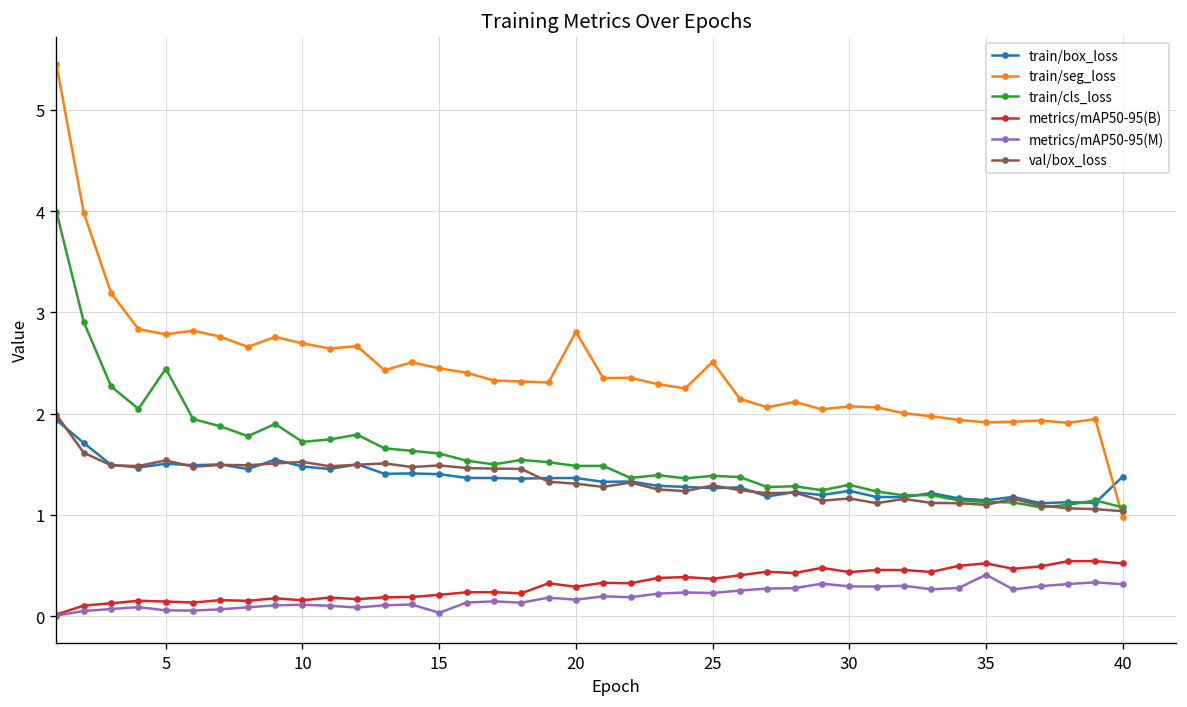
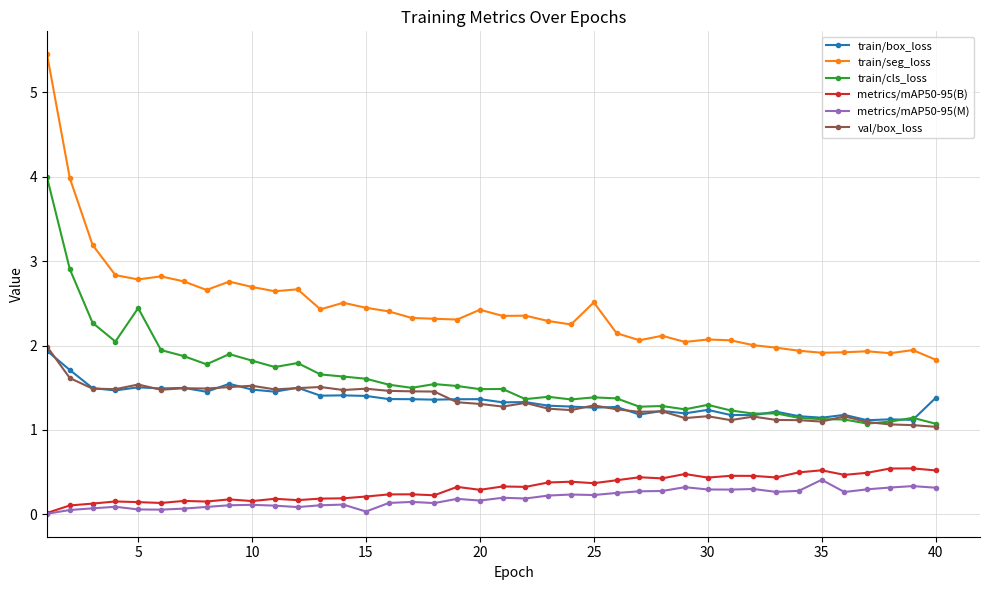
  {
    "train/box_loss": {
      "5": 1.5,
      "10": 1.5,
      "15": 1.4,
      "20": 1.4,
      "30": 1.2,
      "40": 1.4
    },
    "train/seg_loss": {
      "5": 2.8,
      "10": 2.7,
      "15": 2.4,
-     "20": 2.8,
+     "20": 2.4,
      "25": 2.5,
      "30": 2.1,
      "35": 1.9,
-     "40": 1.0
+     "40": 1.8
    },
    "train/cls_loss": {
      "5": 2.4,
-     "10": 1.7,
+     "10": 1.8,
      "15": 1.6,
      "20": 1.5,
      "25": 1.4,
      "30": 1.3,
      "40": 1.1
    },
    "metrics/mAP50-95(B)": {
      "5": 0.1,
      "10": 0.2,
      "15": 0.2,
      "20": 0.3,
      "25": 0.4,
      "30": 0.4,
      "35": 0.5,
      "40": 0.5
    },
    "metrics/mAP50-95(M)": {
      "5": 0.1,
      "10": 0.1,
      "15": 0.0,
      "20": 0.2,
      "25": 0.2,
      "30": 0.3,
      "35": 0.4,
      "40": 0.3
    },
    "val/box_loss": {
      "5": 1.5,
      "10": 1.5,
      "15": 1.5,
      "20": 1.3,
      "30": 1.2,
      "40": 1.0
    }
  }
